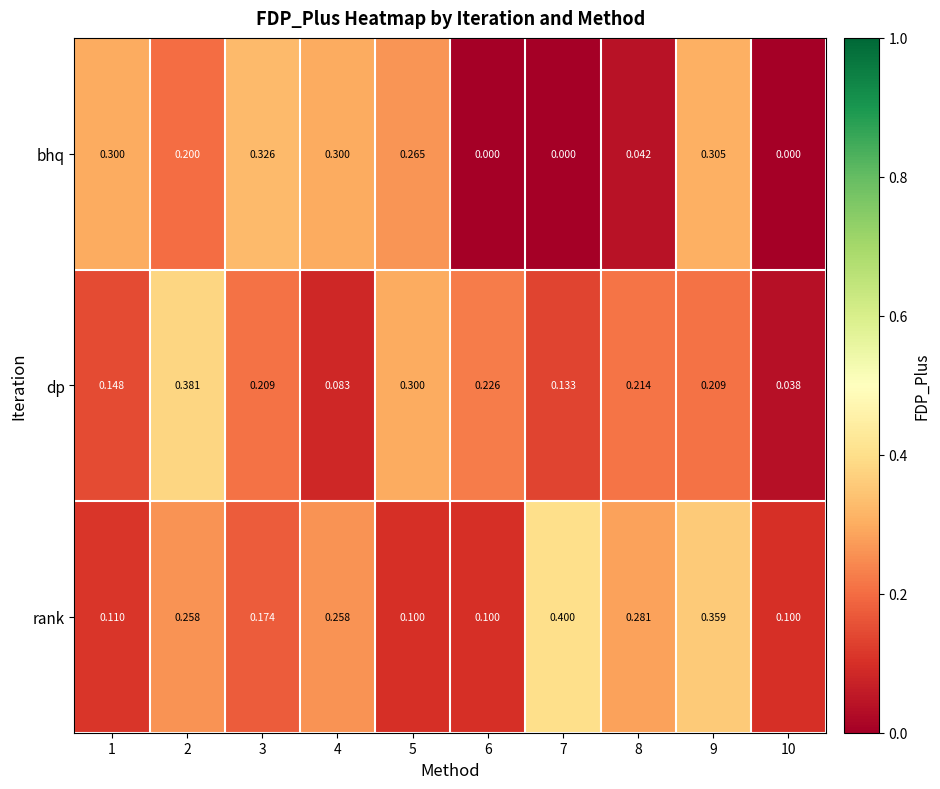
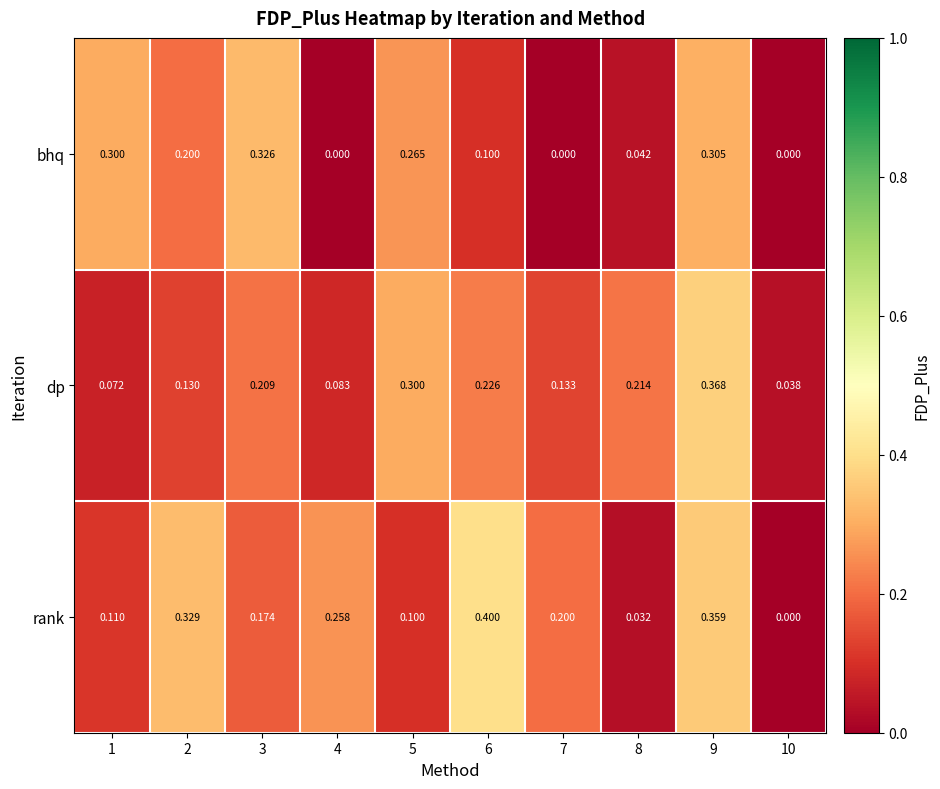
  {
    "bhq": {
      "1": 0.300,
      "2": 0.200,
      "3": 0.326,
-     "4": 0.300,
+     "4": 0.000,
      "5": 0.265,
-     "6": 0.000,
+     "6": 0.100,
      "7": 0.000,
      "8": 0.042,
      "9": 0.305,
      "10": 0.000
    },
    "dp": {
-     "1": 0.148,
-     "2": 0.381,
+     "1": 0.072,
+     "2": 0.130,
      "3": 0.209,
      "4": 0.083,
      "5": 0.300,
      "6": 0.226,
      "7": 0.133,
      "8": 0.214,
-     "9": 0.209,
+     "9": 0.368,
      "10": 0.038
    },
    "rank": {
      "1": 0.110,
-     "2": 0.258,
+     "2": 0.329,
      "3": 0.174,
      "4": 0.258,
      "5": 0.100,
-     "6": 0.100,
-     "7": 0.400,
-     "8": 0.281,
+     "6": 0.400,
+     "7": 0.200,
+     "8": 0.032,
      "9": 0.359,
-     "10": 0.100
+     "10": 0.000
    }
  }
